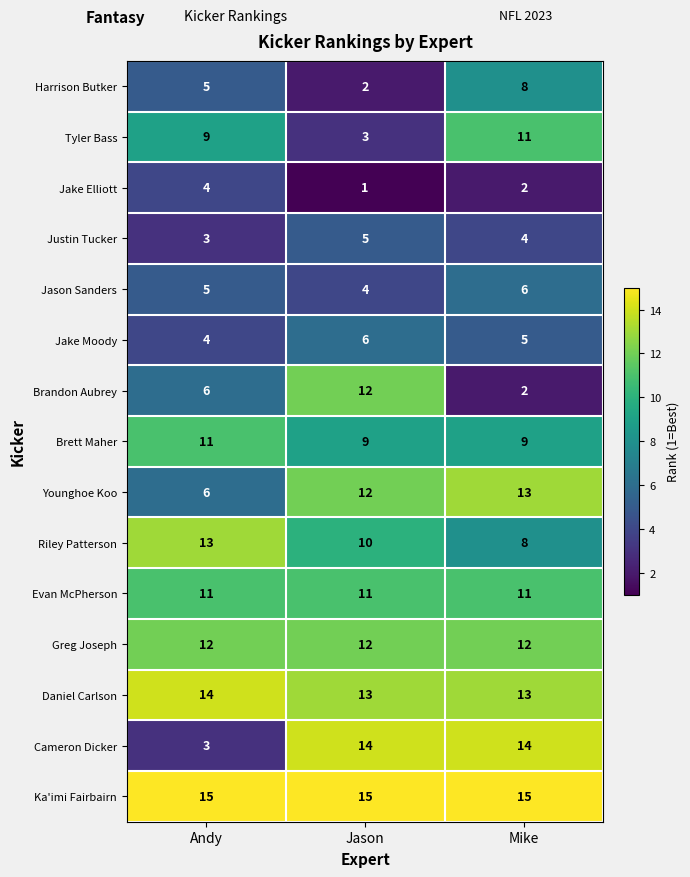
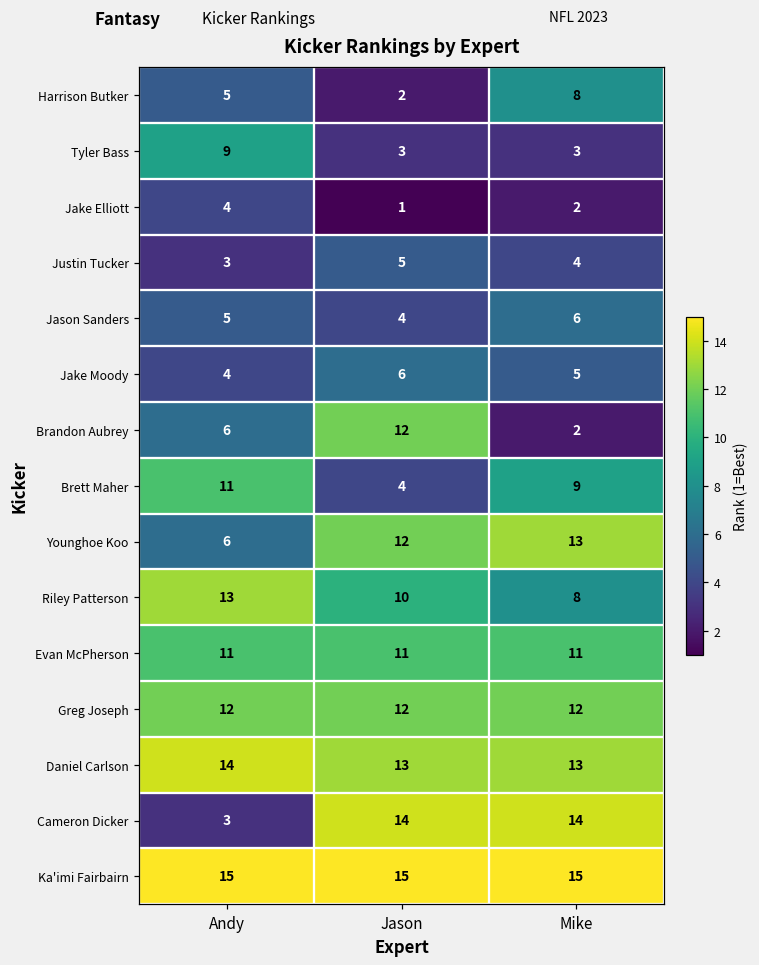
  {
    "Harrison Butker": {
      "Andy": 5,
      "Jason": 2,
      "Mike": 8
    },
    "Tyler Bass": {
      "Andy": 9,
      "Jason": 3,
-     "Mike": 11
+     "Mike": 3
    },
    "Jake Elliott": {
      "Andy": 4,
      "Jason": 1,
      "Mike": 2
    },
    "Justin Tucker": {
      "Andy": 3,
      "Jason": 5,
      "Mike": 4
    },
    "Jason Sanders": {
      "Andy": 5,
      "Jason": 4,
      "Mike": 6
    },
    "Jake Moody": {
      "Andy": 4,
      "Jason": 6,
      "Mike": 5
    },
    "Brandon Aubrey": {
      "Andy": 6,
      "Jason": 12,
      "Mike": 2
    },
    "Brett Maher": {
      "Andy": 11,
-     "Jason": 9,
+     "Jason": 4,
      "Mike": 9
    },
    "Younghoe Koo": {
      "Andy": 6,
      "Jason": 12,
      "Mike": 13
    },
    "Riley Patterson": {
      "Andy": 13,
      "Jason": 10,
      "Mike": 8
    },
    "Evan McPherson": {
      "Andy": 11,
      "Jason": 11,
      "Mike": 11
    },
    "Greg Joseph": {
      "Andy": 12,
      "Jason": 12,
      "Mike": 12
    },
    "Daniel Carlson": {
      "Andy": 14,
      "Jason": 13,
      "Mike": 13
    },
    "Cameron Dicker": {
      "Andy": 3,
      "Jason": 14,
      "Mike": 14
    },
    "Ka'imi Fairbairn": {
      "Andy": 15,
      "Jason": 15,
      "Mike": 15
    }
  }
